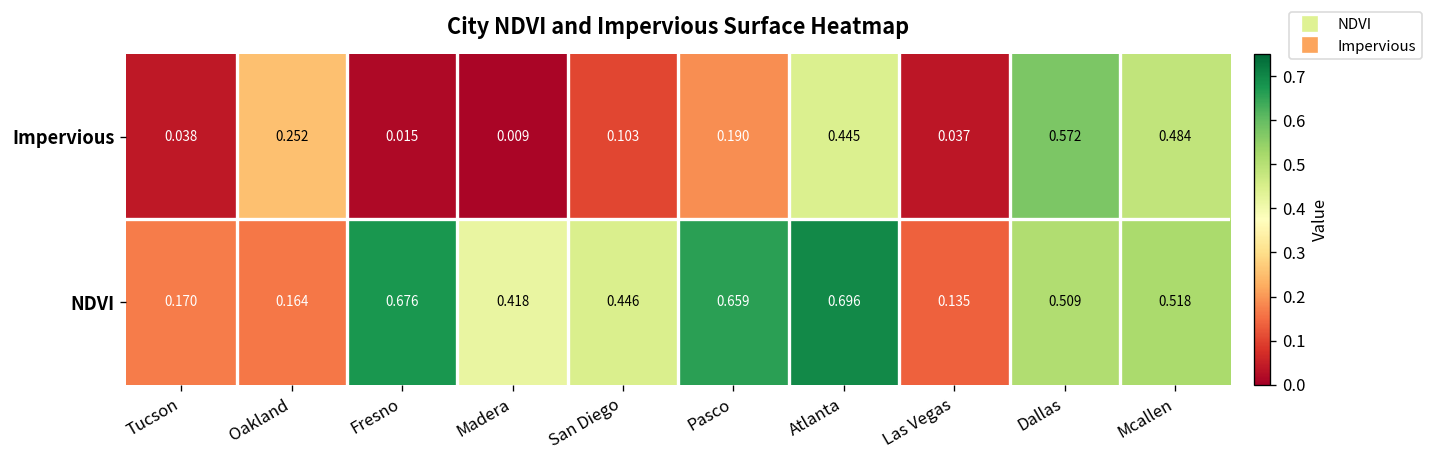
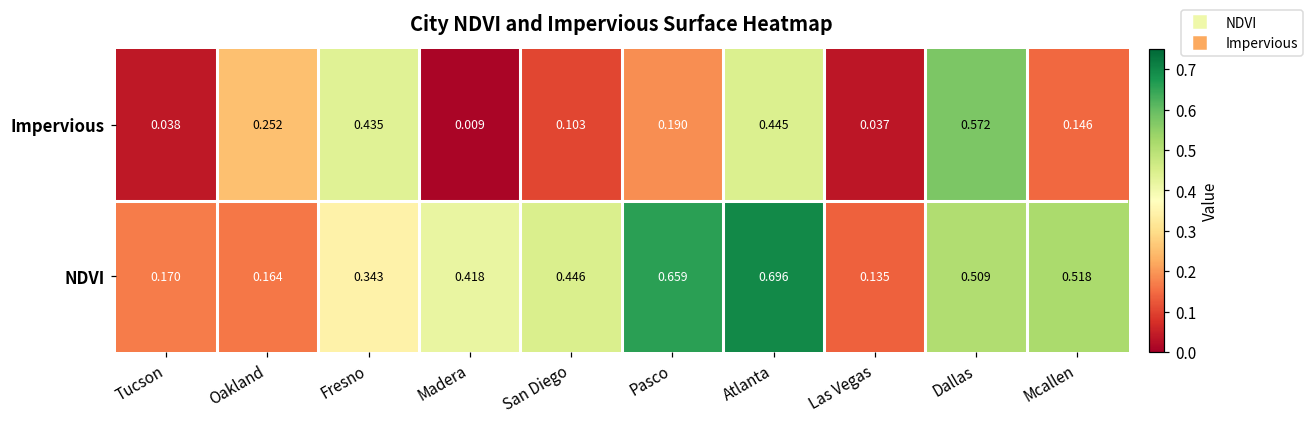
  {
    "Impervious": {
      "Tucson": 0.038,
      "Oakland": 0.252,
-     "Fresno": 0.015,
+     "Fresno": 0.435,
      "Madera": 0.009,
      "San Diego": 0.103,
      "Pasco": 0.190,
      "Atlanta": 0.445,
      "Las Vegas": 0.037,
      "Dallas": 0.572,
-     "Mcallen": 0.484
+     "Mcallen": 0.146
    },
    "NDVI": {
      "Tucson": 0.170,
      "Oakland": 0.164,
-     "Fresno": 0.676,
+     "Fresno": 0.343,
      "Madera": 0.418,
      "San Diego": 0.446,
      "Pasco": 0.659,
      "Atlanta": 0.696,
      "Las Vegas": 0.135,
      "Dallas": 0.509,
      "Mcallen": 0.518
    }
  }
